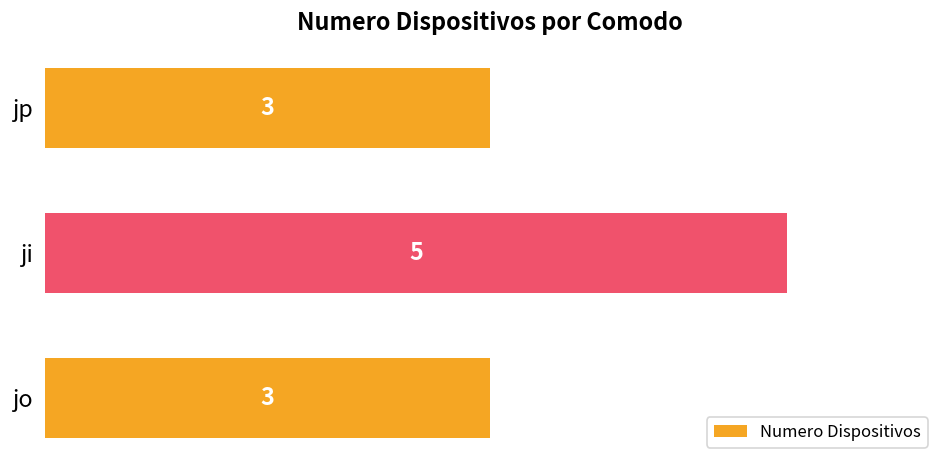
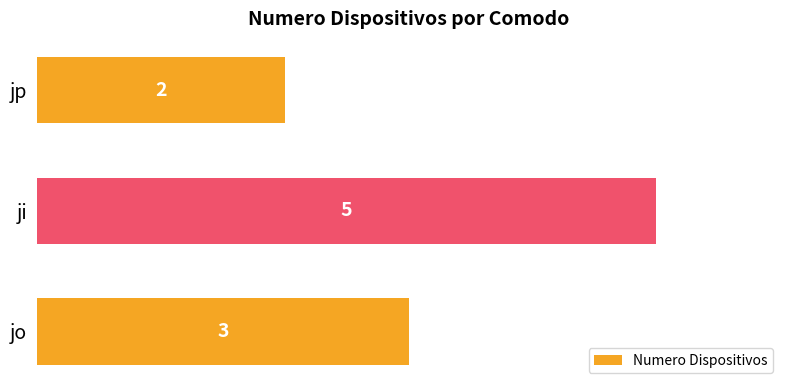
  {
-   "jp": 3,
+   "jp": 2,
    "ji": 5,
    "jo": 3
  }
